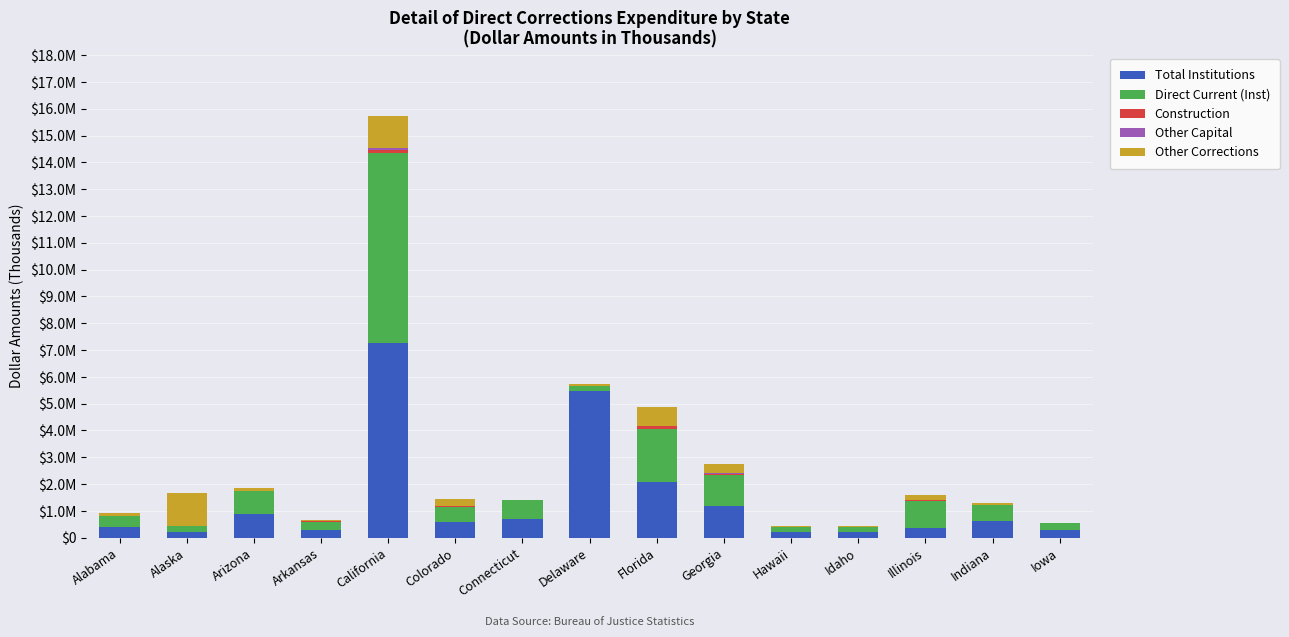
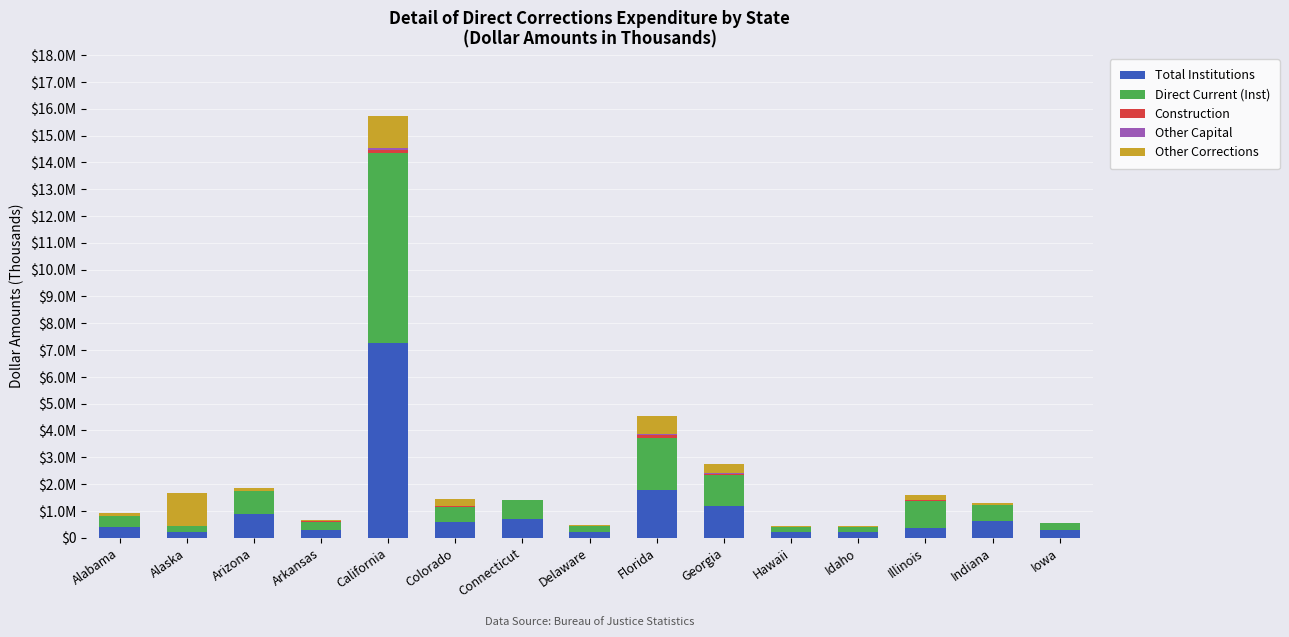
  {
    "Total Institutions": {
      "Alabama": "$400000",
      "Alaska": "$200000",
      "Arizona": "$900000",
      "Arkansas": "$300000",
      "California": "$7300000",
      "Colorado": "$600000",
      "Connecticut": "$700000",
-     "Delaware": "$5500000",
-     "Florida": "$2100000",
+     "Delaware": "$200000",
+     "Florida": "$1800000",
      "Georgia": "$1200000",
      "Hawaii": "$200000",
      "Idaho": "$200000",
      "Illinois": "$300000",
      "Indiana": "$600000",
      "Iowa": "$300000"
    },
    "Direct Current (Inst)": {
      "Alabama": "$400000",
      "Alaska": "$200000",
      "Arizona": "$900000",
      "Arkansas": "$300000",
      "California": "$7100000",
      "Colorado": "$600000",
      "Connecticut": "$700000",
      "Delaware": "$200000",
      "Florida": "$2000000",
      "Georgia": "$1200000",
      "Hawaii": "$200000",
      "Idaho": "$200000",
      "Illinois": "$1000000",
      "Indiana": "$600000",
      "Iowa": "$300000"
    },
    "Construction": {
      "California": "$100000",
      "Florida": "$100000"
    },
    "Other Capital": {
      "Arkansas": "$0"
    },
    "Other Corrections": {
      "Alaska": "$1200000",
      "Arizona": "$100000",
      "California": "$1200000",
      "Colorado": "$200000",
      "Florida": "$700000",
      "Georgia": "$300000",
      "Illinois": "$200000"
    }
  }
